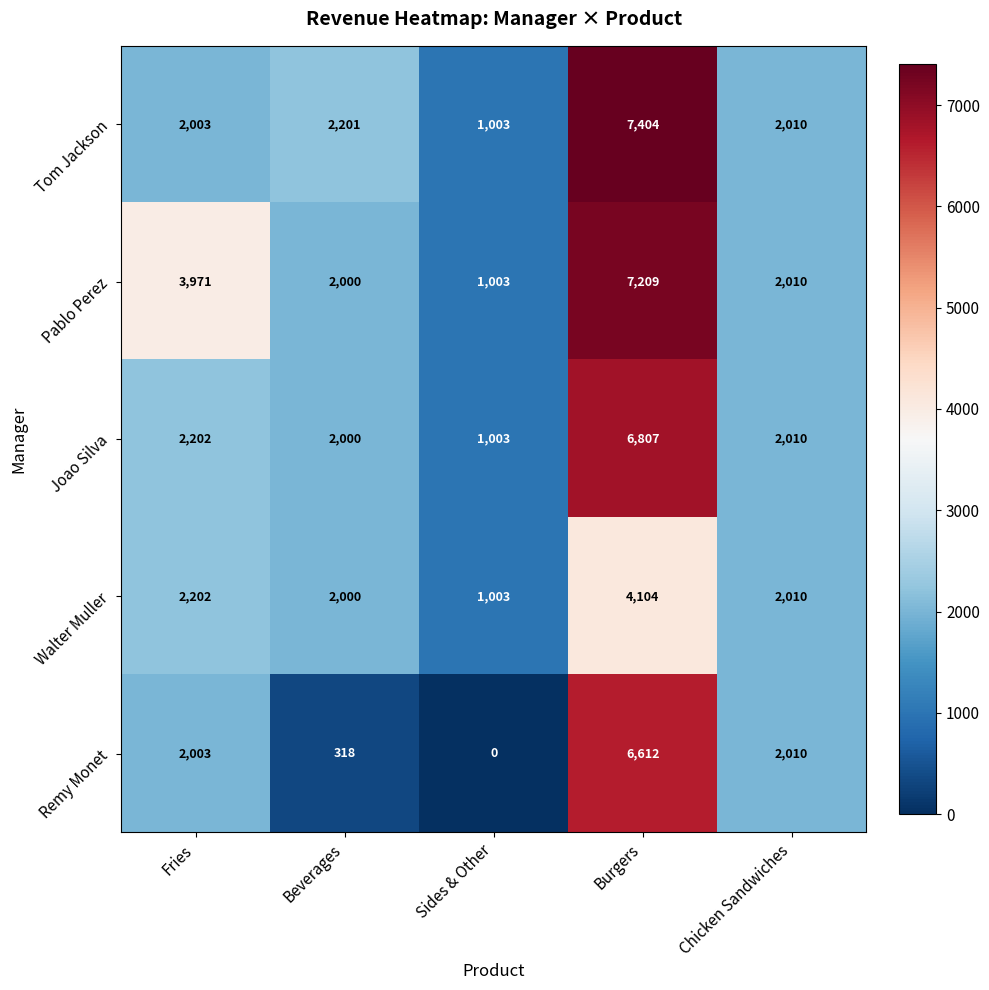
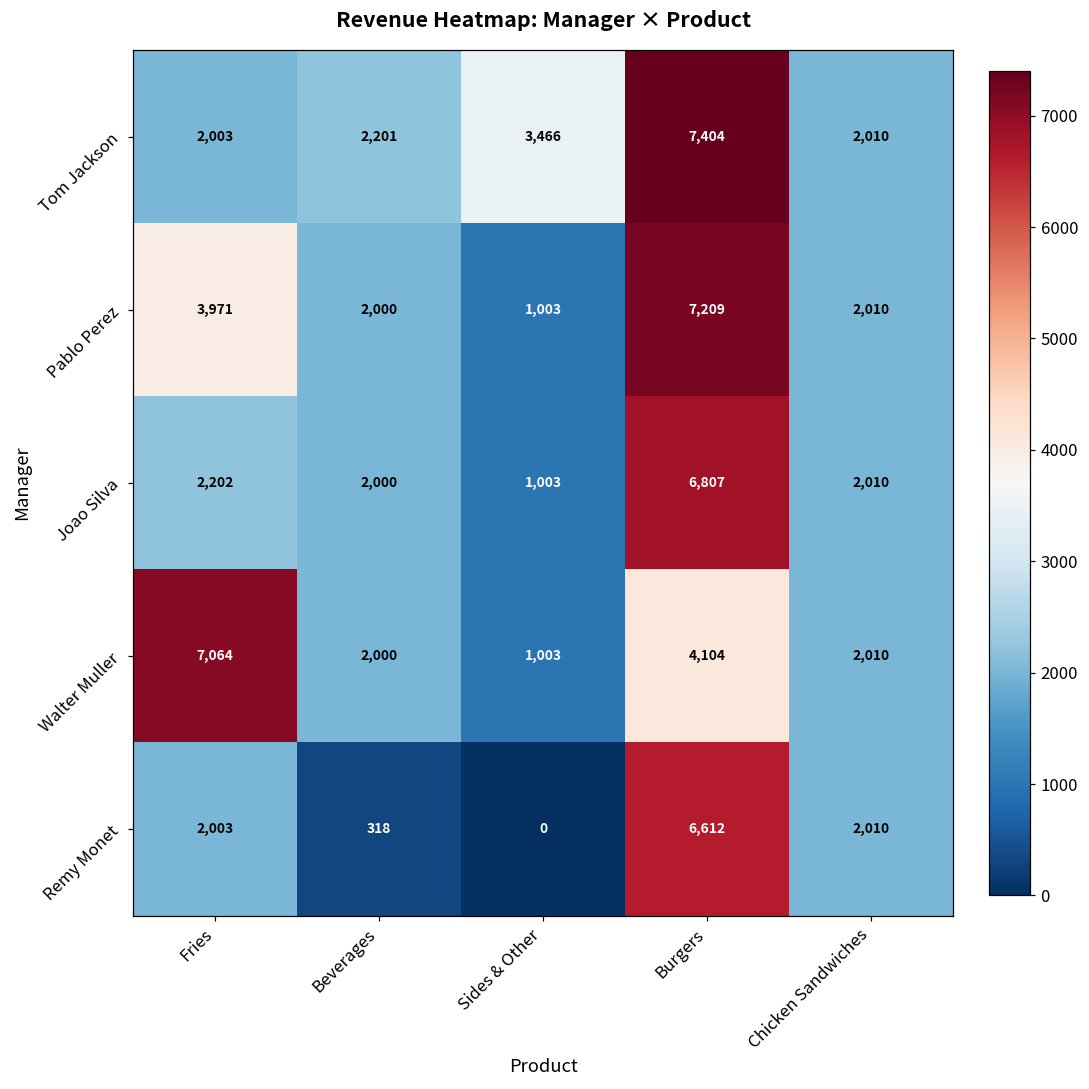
  {
    "Tom Jackson": {
      "Fries": "2,003",
      "Beverages": "2,201",
-     "Sides & Other": "1,003",
+     "Sides & Other": "3,466",
      "Burgers": "7,404",
      "Chicken Sandwiches": "2,010"
    },
    "Pablo Perez": {
      "Fries": "3,971",
      "Beverages": "2,000",
      "Sides & Other": "1,003",
      "Burgers": "7,209",
      "Chicken Sandwiches": "2,010"
    },
    "Joao Silva": {
      "Fries": "2,202",
      "Beverages": "2,000",
      "Sides & Other": "1,003",
      "Burgers": "6,807",
      "Chicken Sandwiches": "2,010"
    },
    "Walter Muller": {
-     "Fries": "2,202",
+     "Fries": "7,064",
      "Beverages": "2,000",
      "Sides & Other": "1,003",
      "Burgers": "4,104",
      "Chicken Sandwiches": "2,010"
    },
    "Remy Monet": {
      "Fries": "2,003",
      "Beverages": "318",
      "Sides & Other": "0",
      "Burgers": "6,612",
      "Chicken Sandwiches": "2,010"
    }
  }
